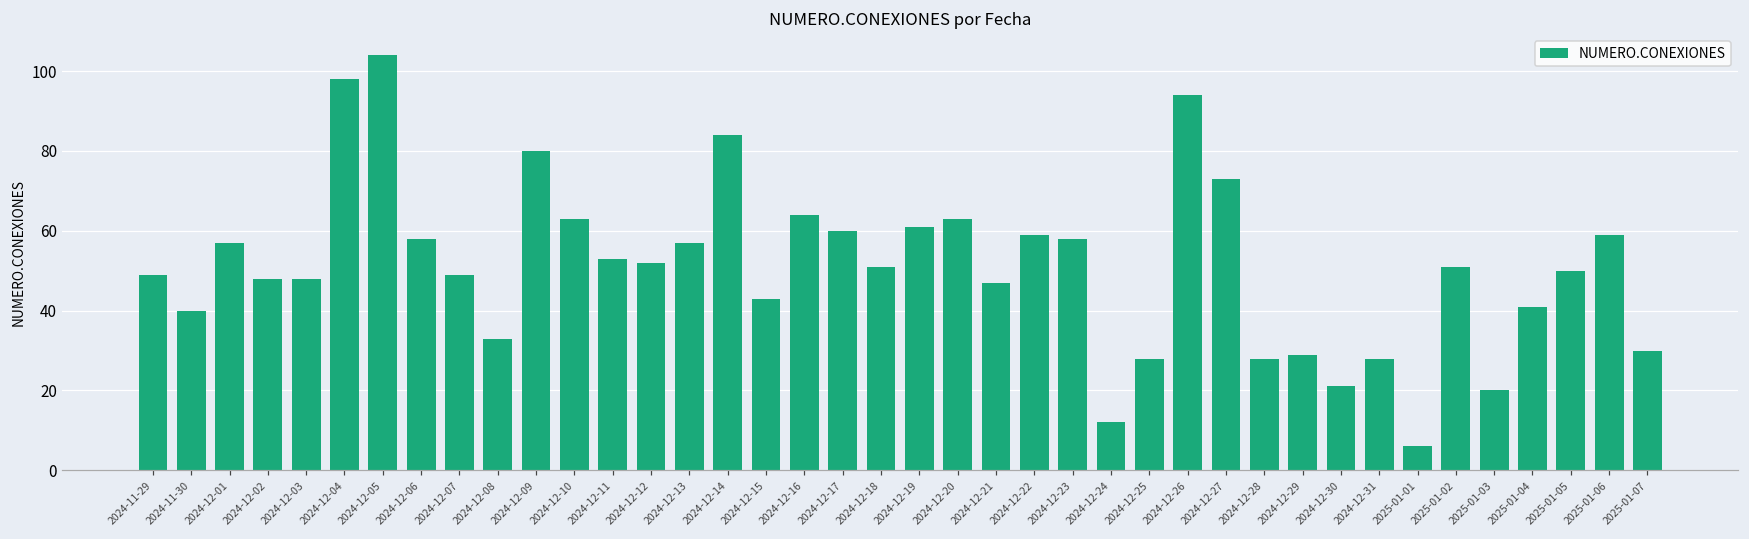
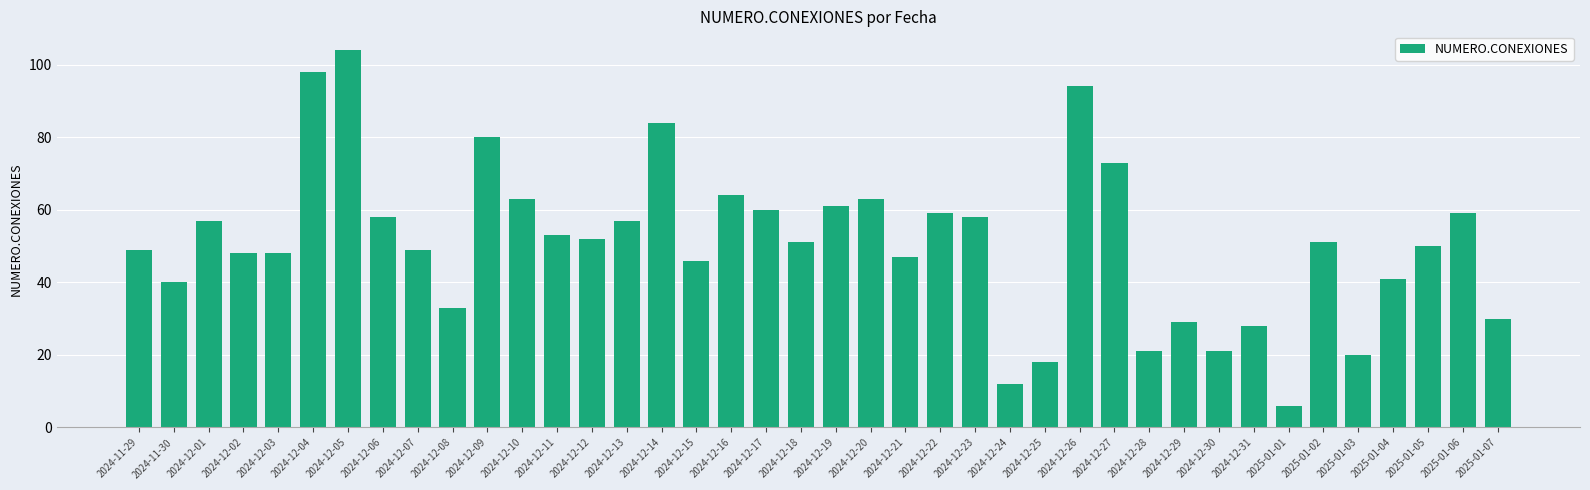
  {
    "2024-11-29": 49,
    "2024-11-30": 40,
    "2024-12-01": 57,
    "2024-12-02": 48,
    "2024-12-03": 48,
    "2024-12-04": 98,
    "2024-12-05": 104,
    "2024-12-06": 58,
    "2024-12-07": 49,
    "2024-12-08": 33,
    "2024-12-09": 80,
    "2024-12-10": 63,
    "2024-12-11": 53,
    "2024-12-12": 52,
    "2024-12-13": 57,
    "2024-12-14": 84,
-   "2024-12-15": 43,
+   "2024-12-15": 46,
    "2024-12-16": 64,
    "2024-12-17": 60,
    "2024-12-18": 51,
    "2024-12-19": 61,
    "2024-12-20": 63,
    "2024-12-21": 47,
    "2024-12-22": 59,
    "2024-12-23": 58,
    "2024-12-24": 12,
-   "2024-12-25": 28,
+   "2024-12-25": 18,
    "2024-12-26": 94,
    "2024-12-27": 73,
-   "2024-12-28": 28,
+   "2024-12-28": 21,
    "2024-12-29": 29,
    "2024-12-30": 21,
    "2024-12-31": 28,
    "2025-01-01": 6,
    "2025-01-02": 51,
    "2025-01-03": 20,
    "2025-01-04": 41,
    "2025-01-05": 50,
    "2025-01-06": 59,
    "2025-01-07": 30
  }
